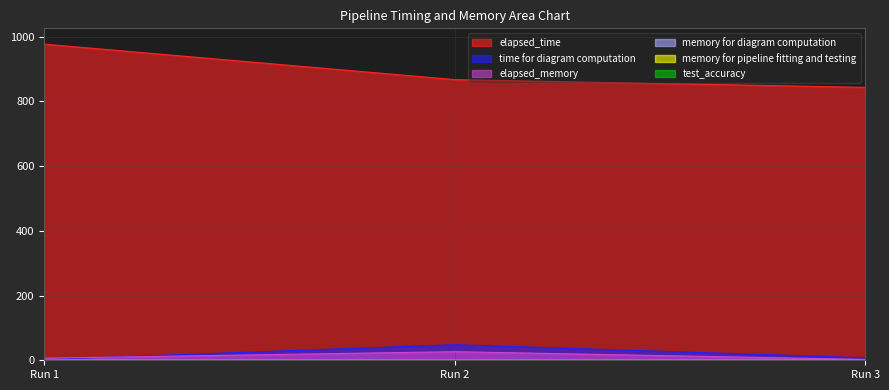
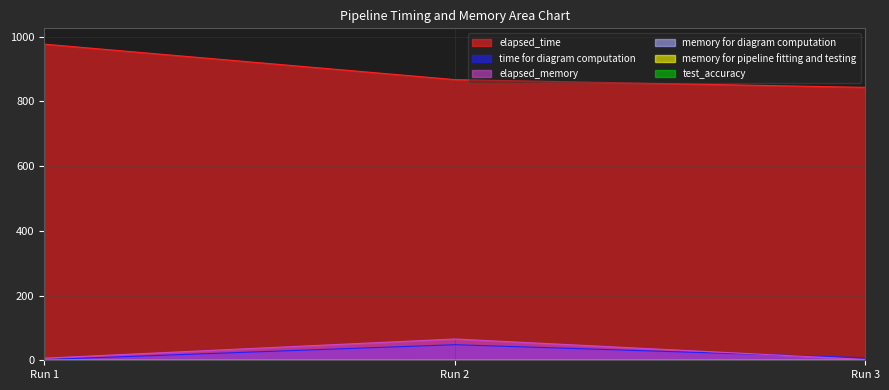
  {
    "elapsed_time": {
      "Run 1": 980,
      "Run 2": 870,
      "Run 3": 840
    },
    "time for diagram computation": {
      "Run 2": 50
    },
    "elapsed_memory": {
-     "Run 2": 30
+     "Run 2": 70
    },
    "test_accuracy": {
      "Run 2": 0
    }
  }
